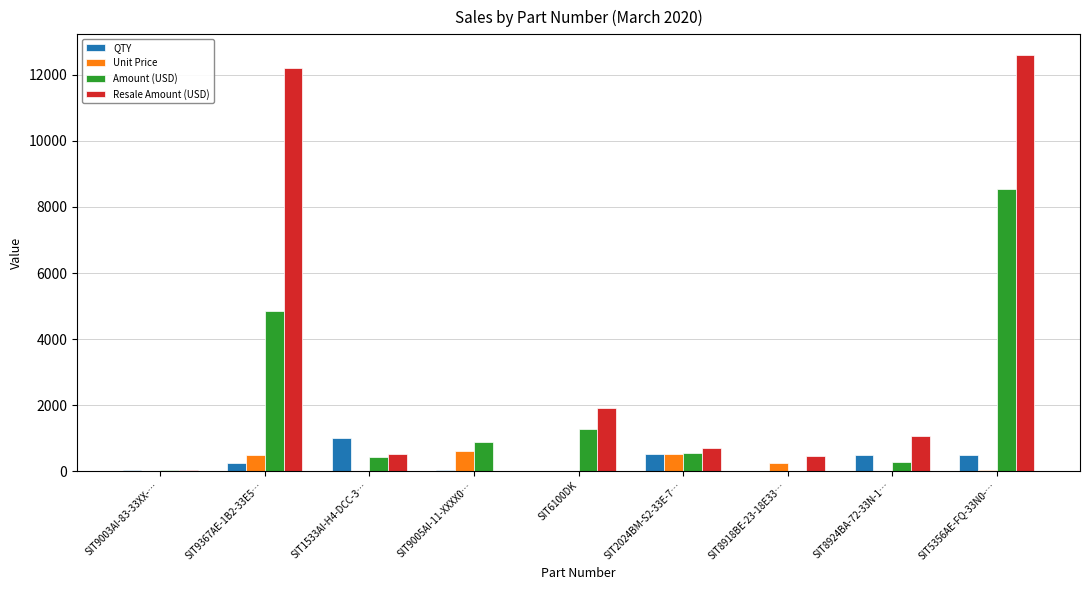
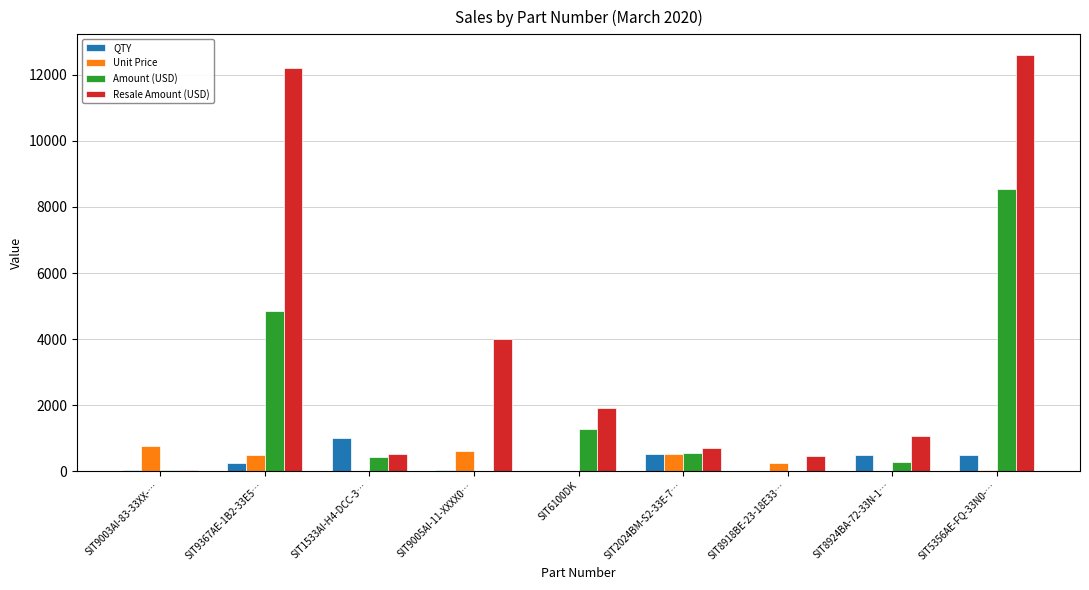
  {
    "QTY": {
      "SIT9367AE-1B2-33E5…": 300,
      "SIT1533AI-H4-DCC-3…": 1000,
      "SIT2024BM-S2-33E-7…": 500,
      "SIT8924BA-72-33N-1…": 500,
      "SIT5356AE-FQ-33N0-…": 500
    },
    "Unit Price": {
-     "SIT9003AI-83-33XX-…": 0,
+     "SIT9003AI-83-33XX-…": 800,
      "SIT9367AE-1B2-33E5…": 500,
      "SIT9005AI-11-XXXX0…": 600,
      "SIT6100DK": 0,
      "SIT2024BM-S2-33E-7…": 500,
      "SIT8918BE-23-18E33…": 300
    },
    "Amount (USD)": {
      "SIT9367AE-1B2-33E5…": 4900,
      "SIT1533AI-H4-DCC-3…": 400,
-     "SIT9005AI-11-XXXX0…": 900,
+     "SIT9005AI-11-XXXX0…": 0,
      "SIT6100DK": 1300,
      "SIT2024BM-S2-33E-7…": 600,
      "SIT8918BE-23-18E33…": 0,
      "SIT8924BA-72-33N-1…": 300,
      "SIT5356AE-FQ-33N0-…": 8500
    },
    "Resale Amount (USD)": {
      "SIT9367AE-1B2-33E5…": 12200,
      "SIT1533AI-H4-DCC-3…": 500,
-     "SIT9005AI-11-XXXX0…": 0,
+     "SIT9005AI-11-XXXX0…": 4000,
      "SIT6100DK": 1900,
      "SIT2024BM-S2-33E-7…": 700,
      "SIT8918BE-23-18E33…": 500,
      "SIT8924BA-72-33N-1…": 1100,
      "SIT5356AE-FQ-33N0-…": 12600
    }
  }
